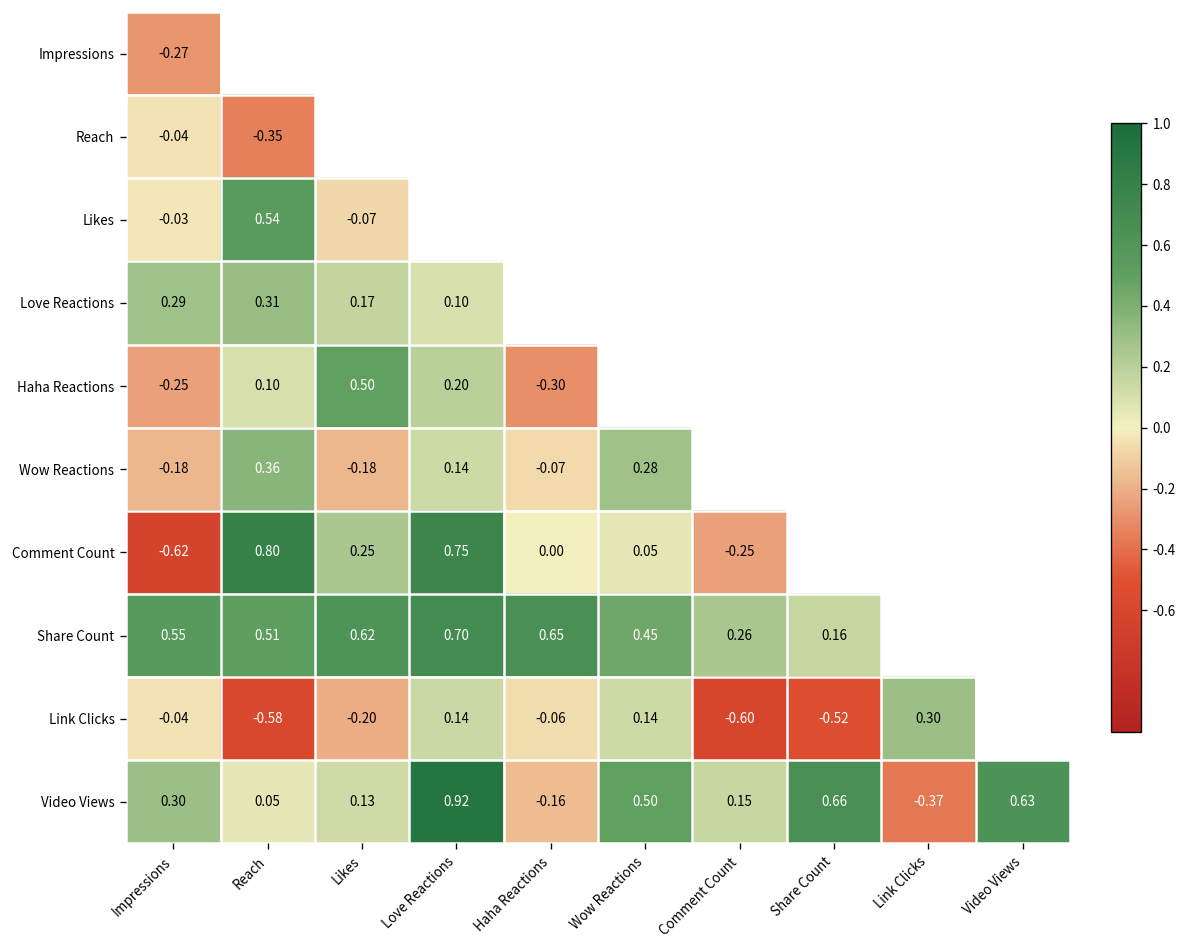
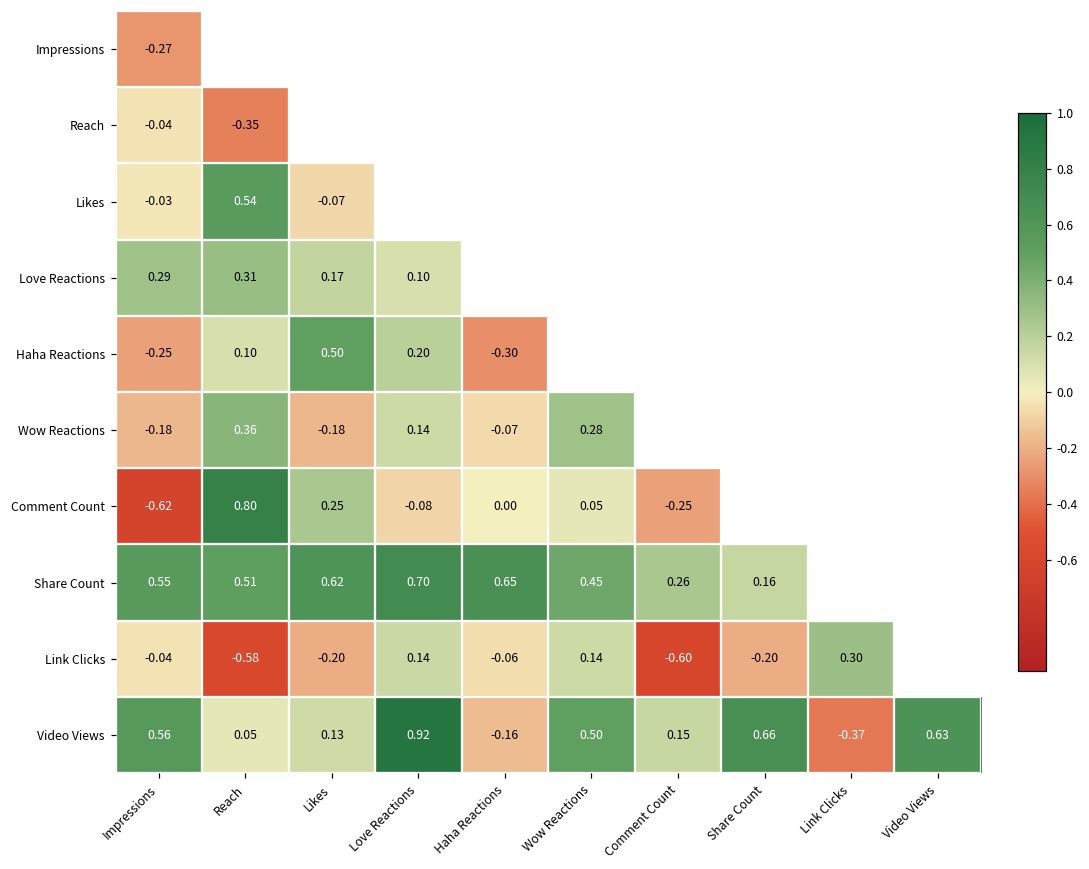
  {
    "Impressions": {
      "Impressions": -0.27
    },
    "Reach": {
      "Impressions": -0.04,
      "Reach": -0.35
    },
    "Likes": {
      "Impressions": -0.03,
      "Reach": 0.54,
      "Likes": -0.07
    },
    "Love Reactions": {
      "Impressions": 0.29,
      "Reach": 0.31,
      "Likes": 0.17,
      "Love Reactions": 0.10
    },
    "Haha Reactions": {
      "Impressions": -0.25,
      "Reach": 0.10,
      "Likes": 0.50,
      "Love Reactions": 0.20,
      "Haha Reactions": -0.30
    },
    "Wow Reactions": {
      "Impressions": -0.18,
      "Reach": 0.36,
      "Likes": -0.18,
      "Love Reactions": 0.14,
      "Haha Reactions": -0.07,
      "Wow Reactions": 0.28
    },
    "Comment Count": {
      "Impressions": -0.62,
      "Reach": 0.80,
      "Likes": 0.25,
-     "Love Reactions": 0.75,
+     "Love Reactions": -0.08,
      "Haha Reactions": 0.00,
      "Wow Reactions": 0.05,
      "Comment Count": -0.25
    },
    "Share Count": {
      "Impressions": 0.55,
      "Reach": 0.51,
      "Likes": 0.62,
      "Love Reactions": 0.70,
      "Haha Reactions": 0.65,
      "Wow Reactions": 0.45,
      "Comment Count": 0.26,
      "Share Count": 0.16
    },
    "Link Clicks": {
      "Impressions": -0.04,
      "Reach": -0.58,
      "Likes": -0.20,
      "Love Reactions": 0.14,
      "Haha Reactions": -0.06,
      "Wow Reactions": 0.14,
      "Comment Count": -0.60,
-     "Share Count": -0.52,
+     "Share Count": -0.20,
      "Link Clicks": 0.30
    },
    "Video Views": {
-     "Impressions": 0.30,
+     "Impressions": 0.56,
      "Reach": 0.05,
      "Likes": 0.13,
      "Love Reactions": 0.92,
      "Haha Reactions": -0.16,
      "Wow Reactions": 0.50,
      "Comment Count": 0.15,
      "Share Count": 0.66,
      "Link Clicks": -0.37,
      "Video Views": 0.63
    }
  }
